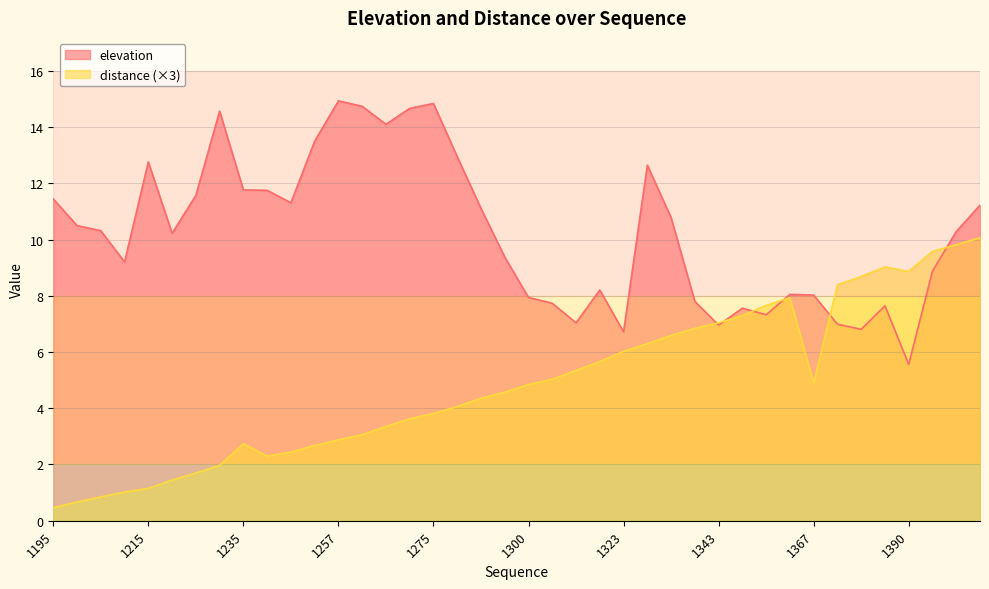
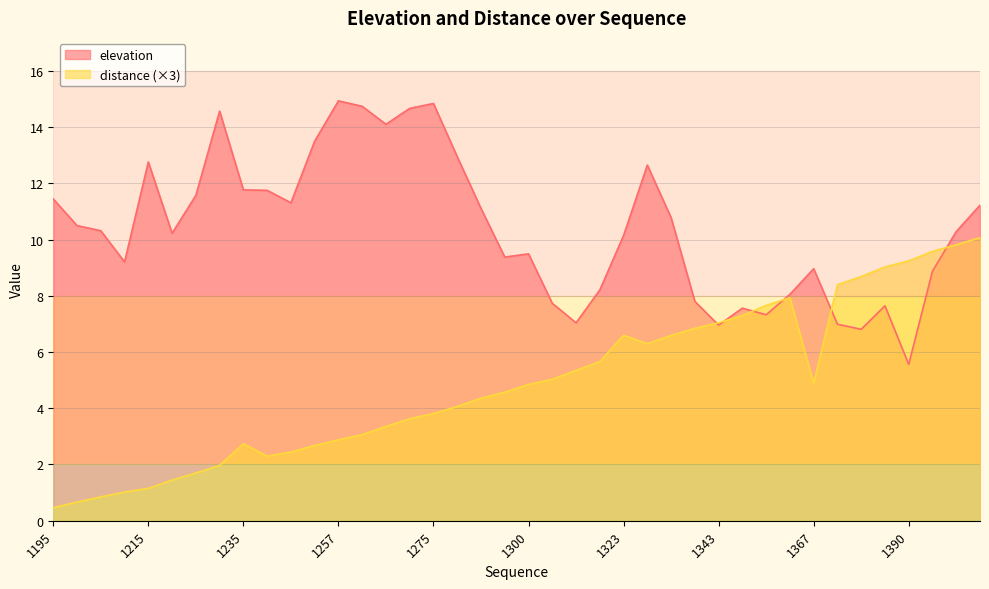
  {
    "elevation": {
      "1195": 11.4,
      "1215": 12.8,
      "1235": 11.8,
      "1257": 14.9,
      "1275": 14.8,
-     "1300": 7.9,
-     "1323": 6.7,
-     "1367": 8.0,
+     "1300": 9.5,
+     "1323": 10.1,
+     "1367": 9.0,
      "1390": 5.6
    },
    "distance (×3)": {
      "1195": 0.5,
      "1215": 1.2,
      "1235": 2.7,
      "1257": 2.9,
      "1275": 3.8,
      "1300": 4.8,
-     "1323": 6.0,
+     "1323": 6.6,
      "1367": 4.9,
-     "1390": 8.9
+     "1390": 9.2
    }
  }
